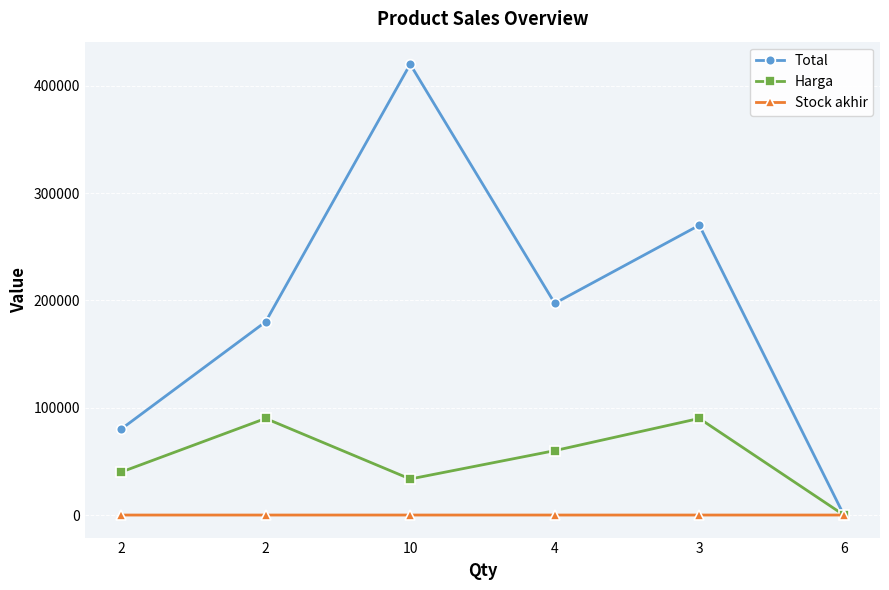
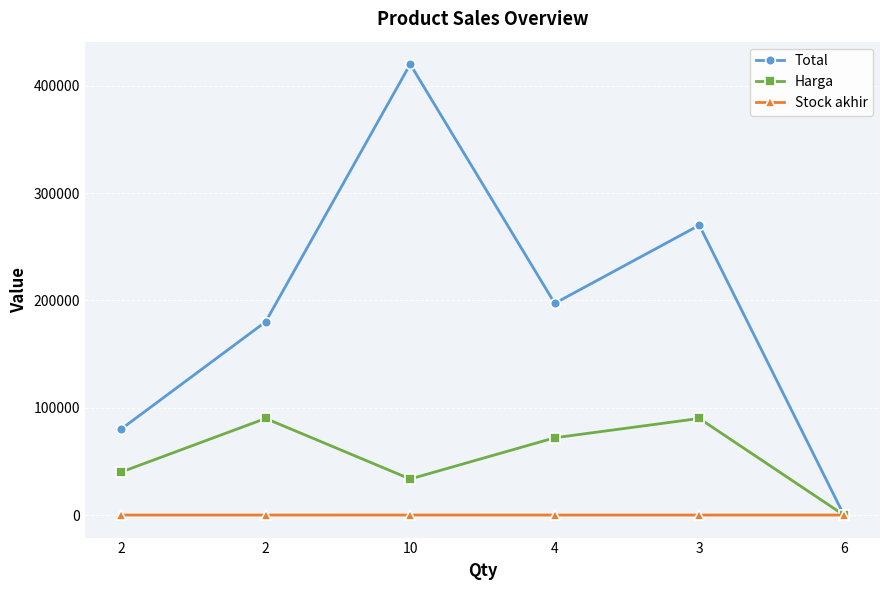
  {
    "Total": {
      "10": 420000,
      "4": 197000,
      "3": 270000
    },
    "Harga": {
      "10": 34000,
-     "4": 60000,
+     "4": 72000,
      "3": 90000
    },
    "Stock akhir": {
      "10": 0,
      "4": 0,
      "3": 0
    }
  }
